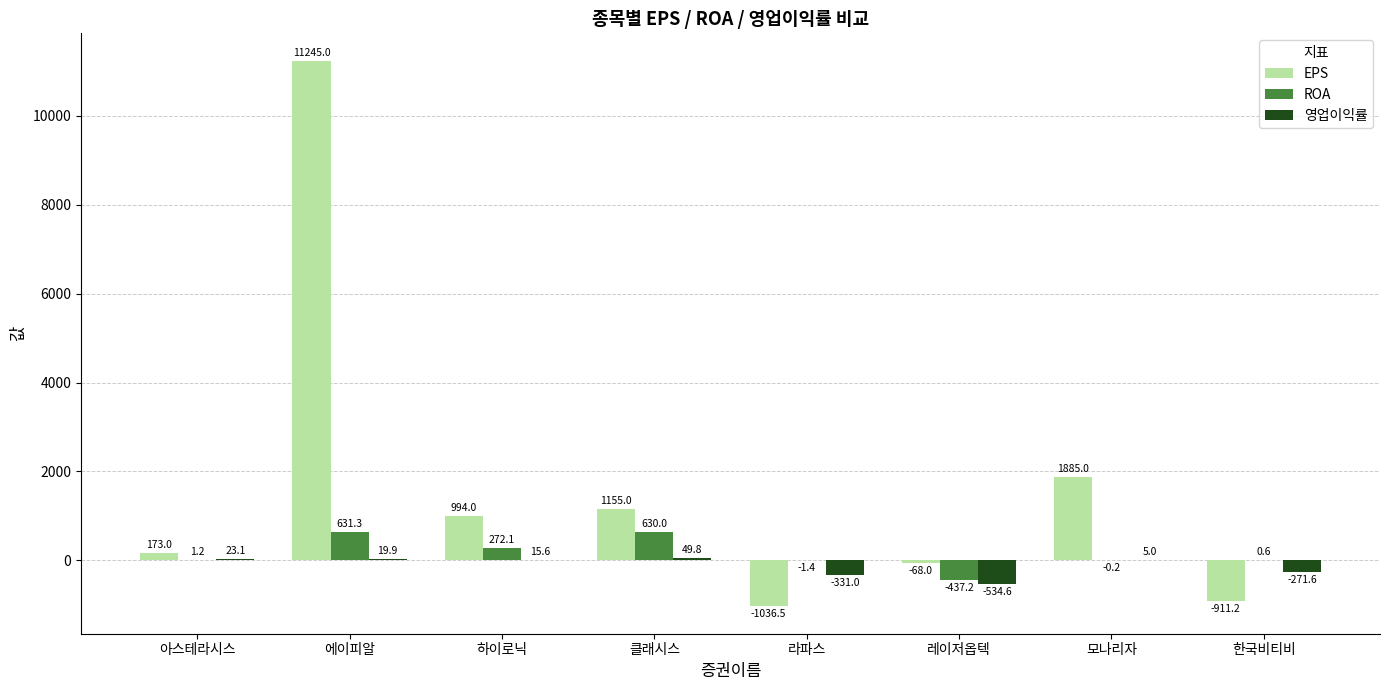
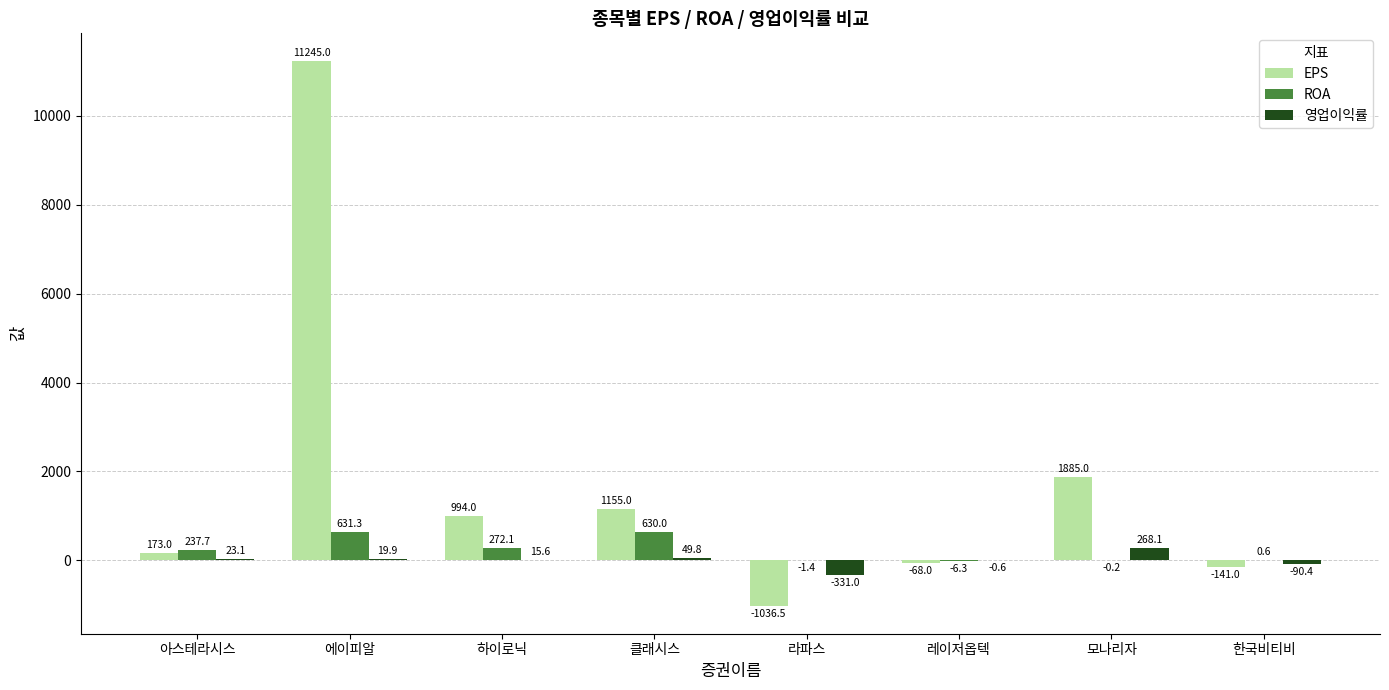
  {
    "EPS": {
      "아스테라시스": 173.0,
      "에이피알": 11245.0,
      "하이로닉": 994.0,
      "클래시스": 1155.0,
      "라파스": -1036.5,
      "레이저옵텍": -68.0,
      "모나리자": 1885.0,
-     "한국비티비": -911.2
+     "한국비티비": -141.0
    },
    "ROA": {
-     "아스테라시스": 1.2,
+     "아스테라시스": 237.7,
      "에이피알": 631.3,
      "하이로닉": 272.1,
      "클래시스": 630.0,
      "라파스": -1.4,
-     "레이저옵텍": -437.2,
+     "레이저옵텍": -6.3,
      "모나리자": -0.2,
      "한국비티비": 0.6
    },
    "영업이익률": {
      "아스테라시스": 23.1,
      "에이피알": 19.9,
      "하이로닉": 15.6,
      "클래시스": 49.8,
      "라파스": -331.0,
-     "레이저옵텍": -534.6,
-     "모나리자": 5.0,
-     "한국비티비": -271.6
+     "레이저옵텍": -0.6,
+     "모나리자": 268.1,
+     "한국비티비": -90.4
    }
  }
